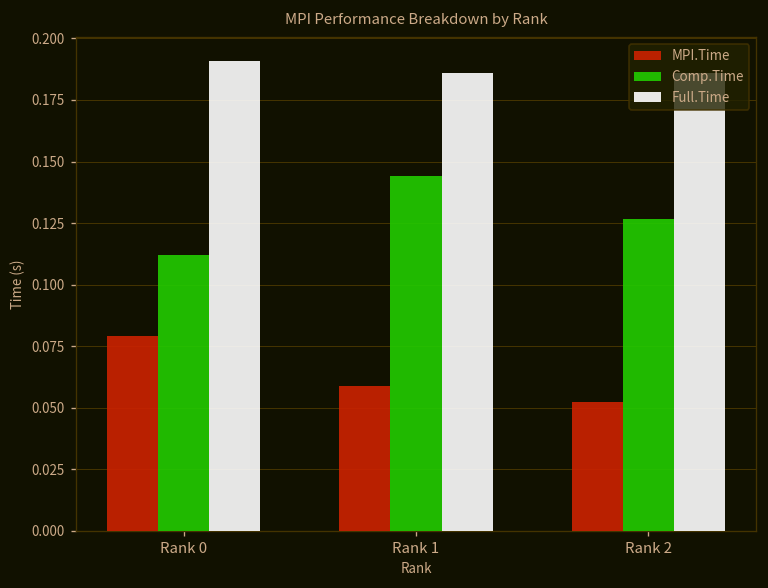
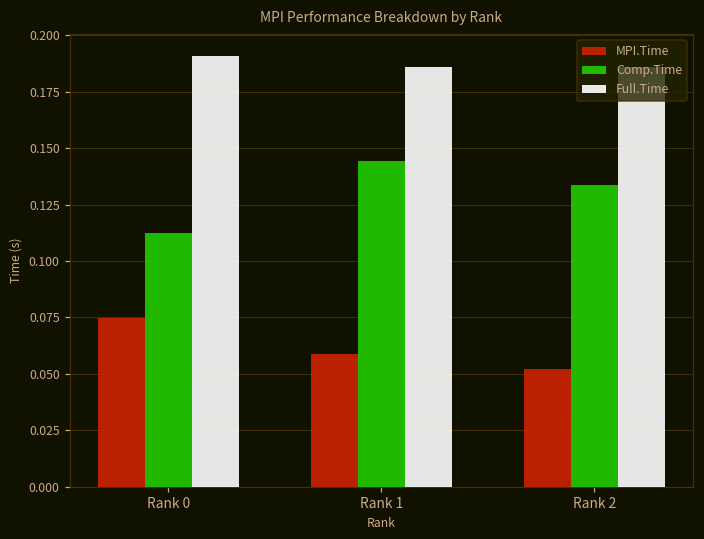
  {
    "MPI.Time": {
-     "Rank 0": 0.079,
+     "Rank 0": 0.075,
      "Rank 1": 0.059,
      "Rank 2": 0.052
    },
    "Comp.Time": {
      "Rank 0": 0.112,
      "Rank 1": 0.144,
-     "Rank 2": 0.127
+     "Rank 2": 0.134
    },
    "Full.Time": {
      "Rank 0": 0.191,
      "Rank 1": 0.186
    }
  }
